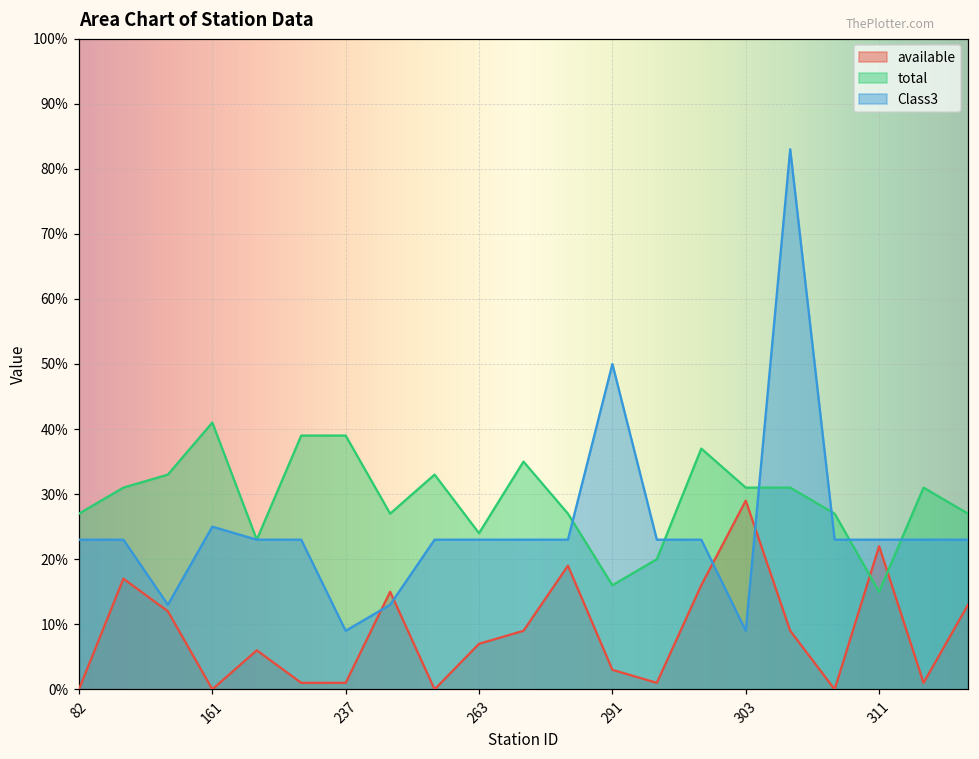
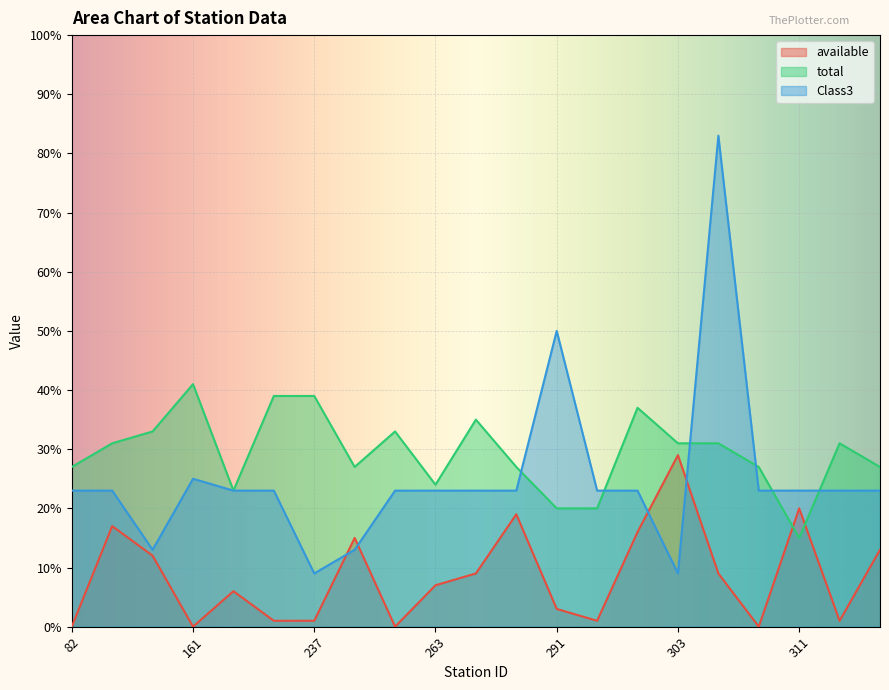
  {
    "available": {
      "82": "0%",
      "161": "0%",
      "237": "1%",
      "263": "7%",
      "291": "3%",
      "303": "29%",
-     "311": "22%"
+     "311": "20%"
    },
    "total": {
      "82": "27%",
      "161": "41%",
      "237": "39%",
      "263": "24%",
-     "291": "16%",
+     "291": "20%",
      "303": "31%",
      "311": "15%"
    },
    "Class3": {
      "82": "23%",
      "161": "25%",
      "237": "9%",
      "263": "23%",
      "291": "50%",
      "303": "9%",
      "311": "23%"
    }
  }
